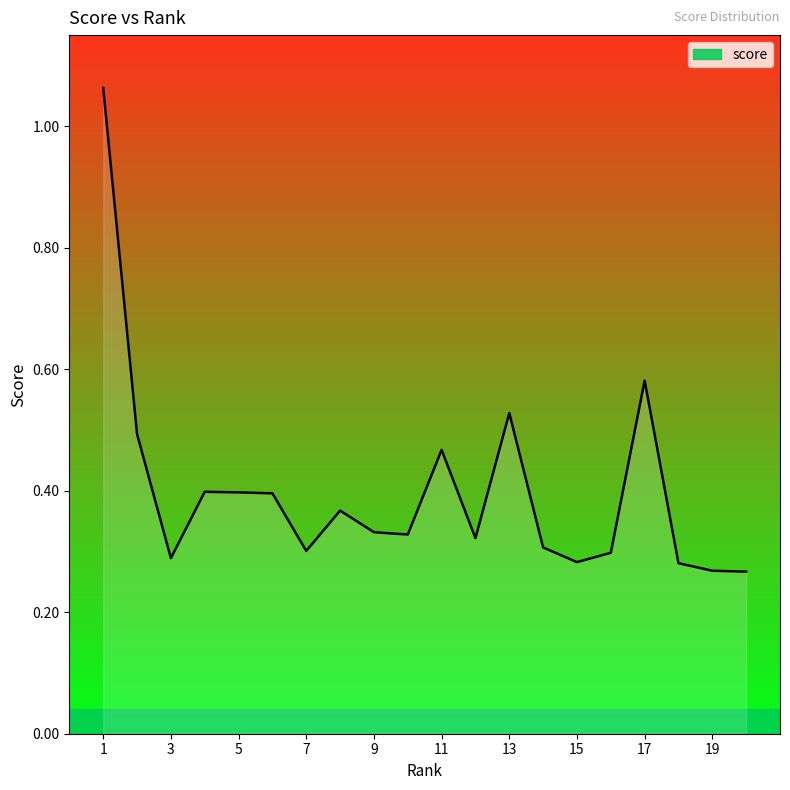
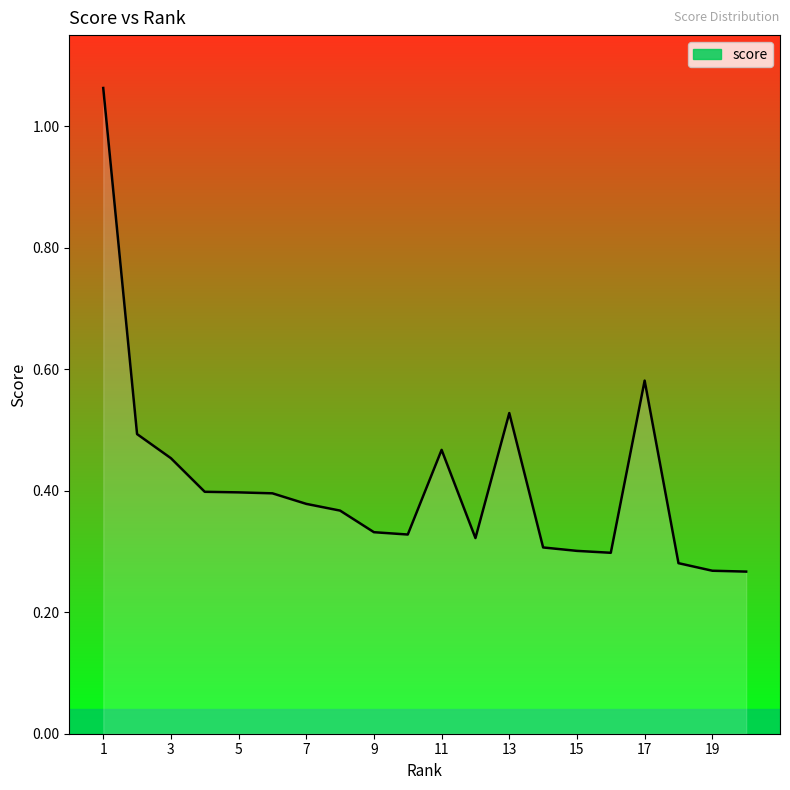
  {
    "1": 1.06,
-   "3": 0.29,
+   "3": 0.45,
    "5": 0.40,
-   "7": 0.30,
+   "7": 0.38,
    "9": 0.33,
    "11": 0.47,
    "13": 0.53,
-   "15": 0.28,
+   "15": 0.30,
    "17": 0.58,
    "19": 0.27
  }
